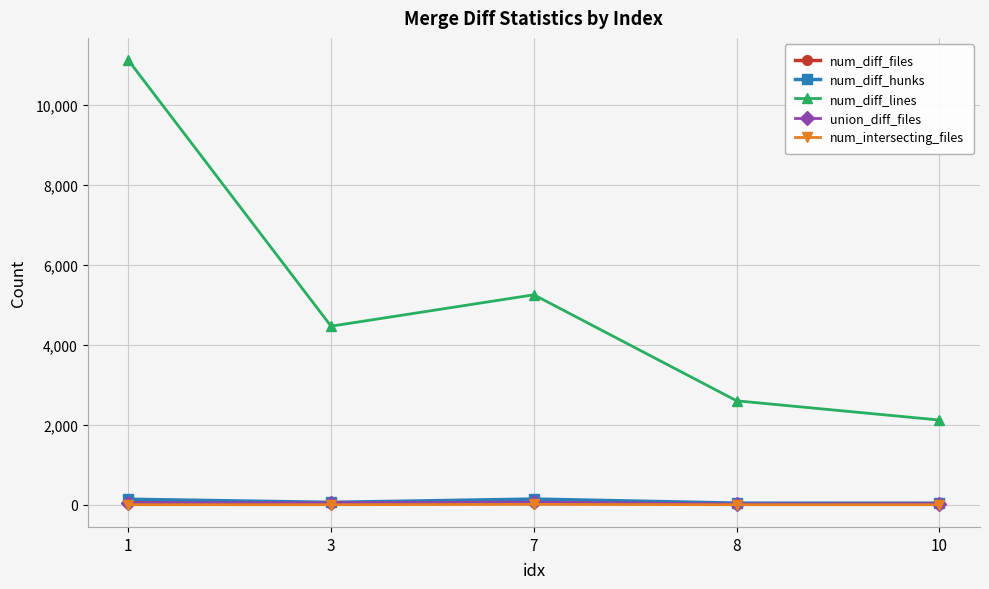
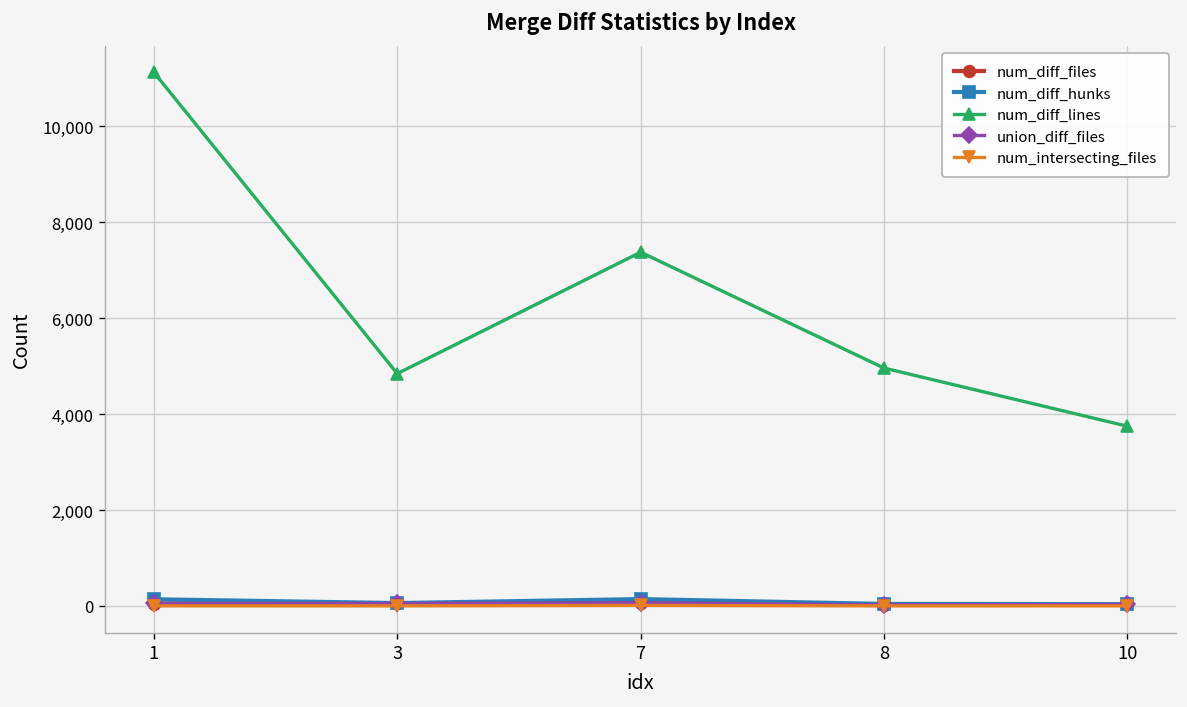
  {
    "num_diff_hunks": {
      "1": "100",
      "7": "100"
    },
    "num_diff_lines": {
      "1": "11,100",
-     "3": "4,500",
-     "7": "5,300",
-     "8": "2,600",
-     "10": "2,100"
+     "3": "4,800",
+     "7": "7,400",
+     "8": "5,000",
+     "10": "3,700"
    }
  }
